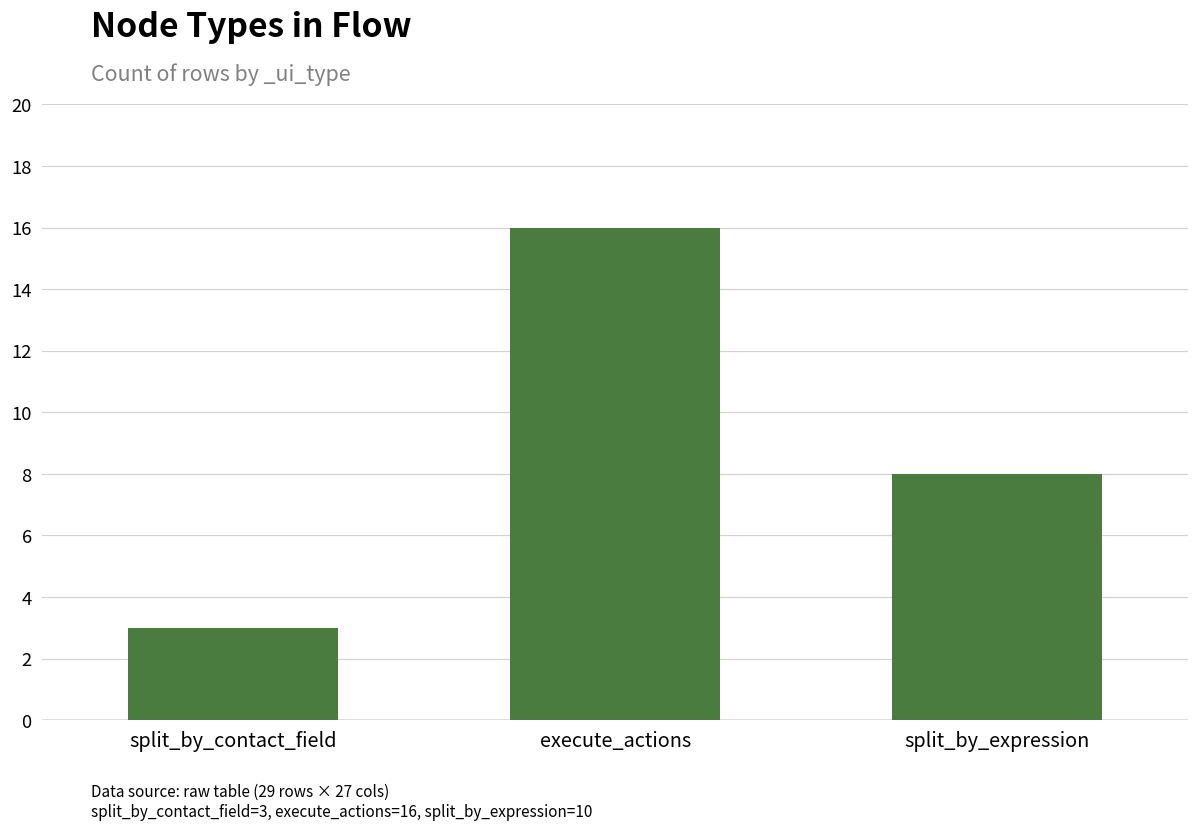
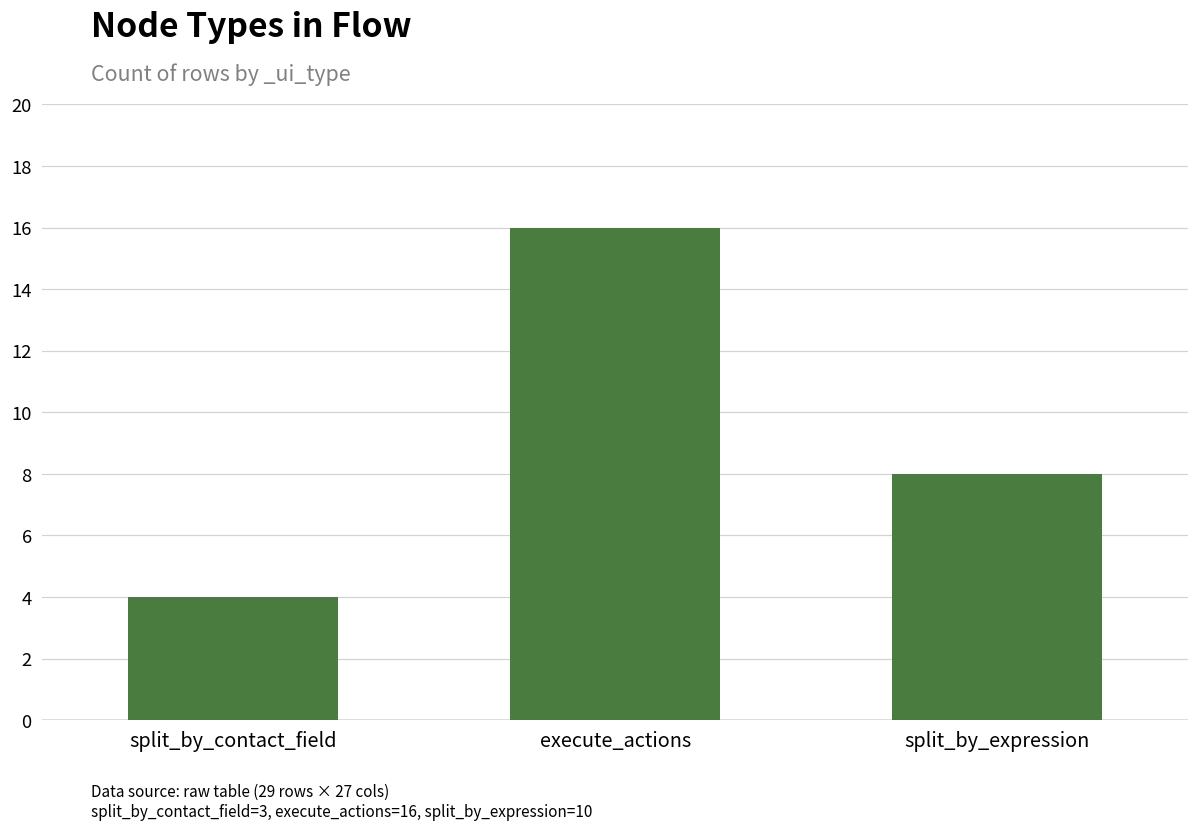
  {
-   "split_by_contact_field": 3,
+   "split_by_contact_field": 4,
    "execute_actions": 16,
    "split_by_expression": 8
  }
